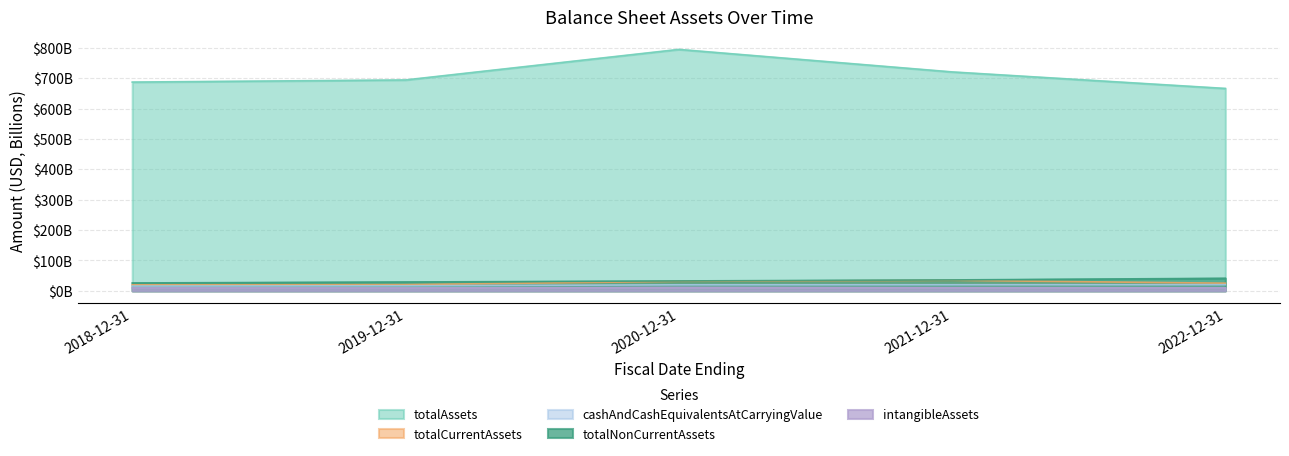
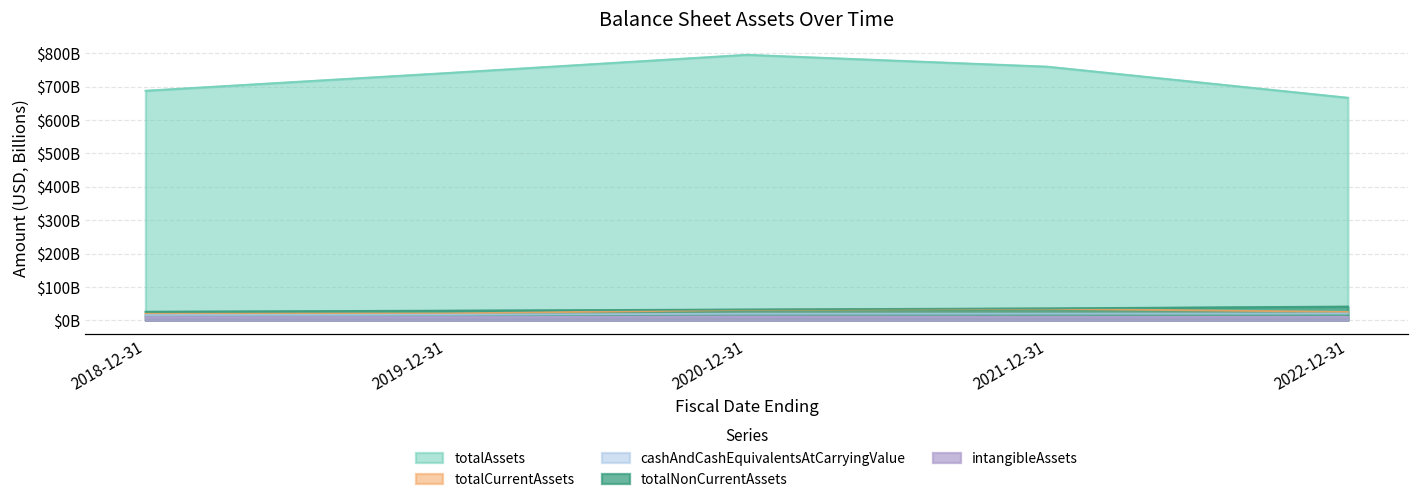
  {
    "totalAssets": {
      "2018-12-31": "$690000000000",
-     "2019-12-31": "$690000000000",
+     "2019-12-31": "$740000000000",
      "2020-12-31": "$800000000000",
-     "2021-12-31": "$720000000000",
+     "2021-12-31": "$760000000000",
      "2022-12-31": "$670000000000"
    },
    "totalNonCurrentAssets": {
      "2019-12-31": "$30000000000",
      "2022-12-31": "$40000000000"
    }
  }
